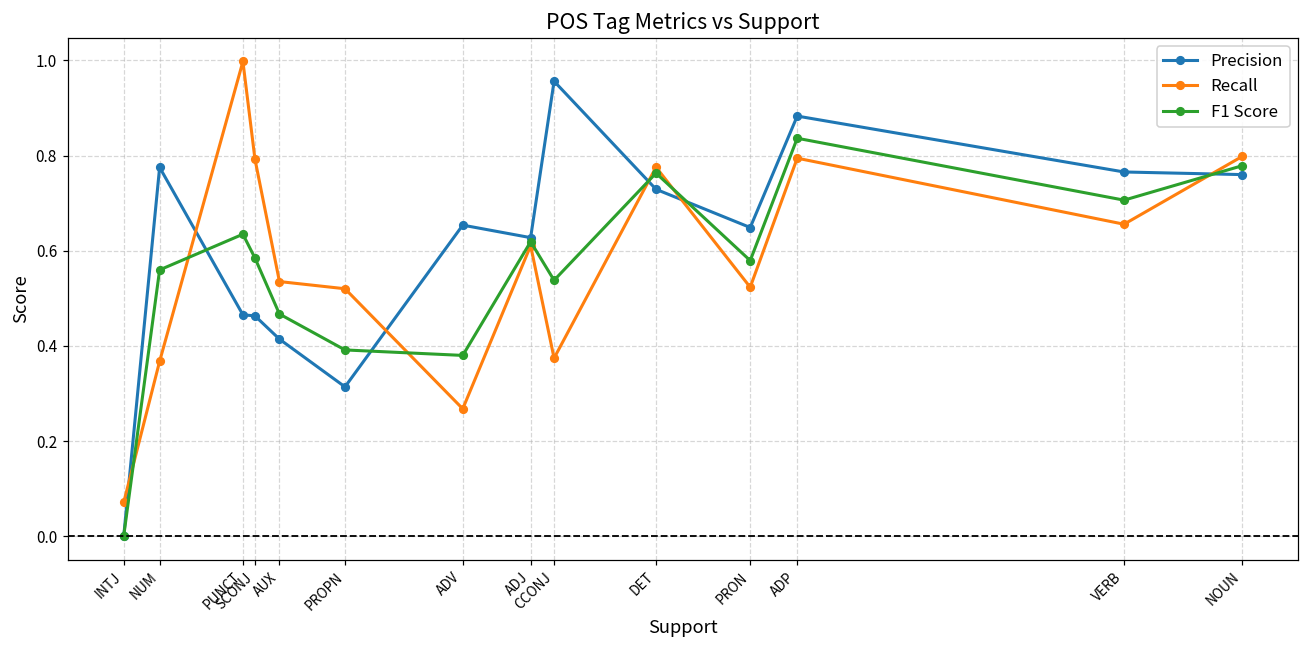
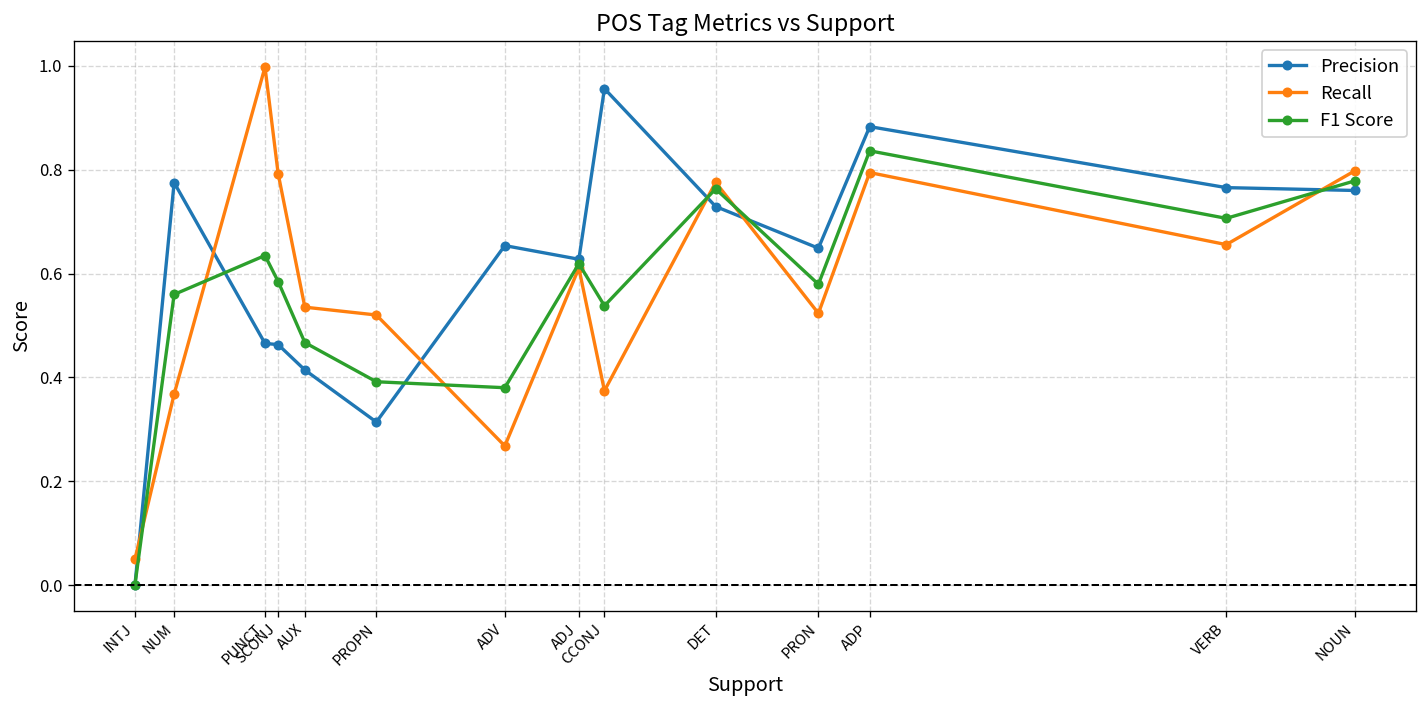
  {
    "Precision": {
      "NUM": 0.78,
      "PUNCT": 0.47,
      "SCONJ": 0.46,
      "AUX": 0.41,
      "PROPN": 0.31,
      "ADV": 0.65,
      "ADJ": 0.63,
      "CCONJ": 0.96,
      "DET": 0.73,
      "PRON": 0.65,
      "ADP": 0.88,
      "VERB": 0.77,
      "NOUN": 0.76
    },
    "Recall": {
-     "INTJ": 0.07,
+     "INTJ": 0.05,
      "NUM": 0.37,
      "PUNCT": 1.00,
      "SCONJ": 0.79,
      "AUX": 0.54,
      "PROPN": 0.52,
      "ADV": 0.27,
      "ADJ": 0.61,
      "CCONJ": 0.37,
      "DET": 0.78,
      "PRON": 0.52,
      "ADP": 0.79,
      "VERB": 0.66,
      "NOUN": 0.80
    },
    "F1 Score": {
      "NUM": 0.56,
      "PUNCT": 0.63,
      "SCONJ": 0.58,
      "AUX": 0.47,
      "PROPN": 0.39,
      "ADV": 0.38,
      "ADJ": 0.62,
      "CCONJ": 0.54,
      "DET": 0.76,
      "PRON": 0.58,
      "ADP": 0.84,
      "VERB": 0.71,
      "NOUN": 0.78
    }
  }
